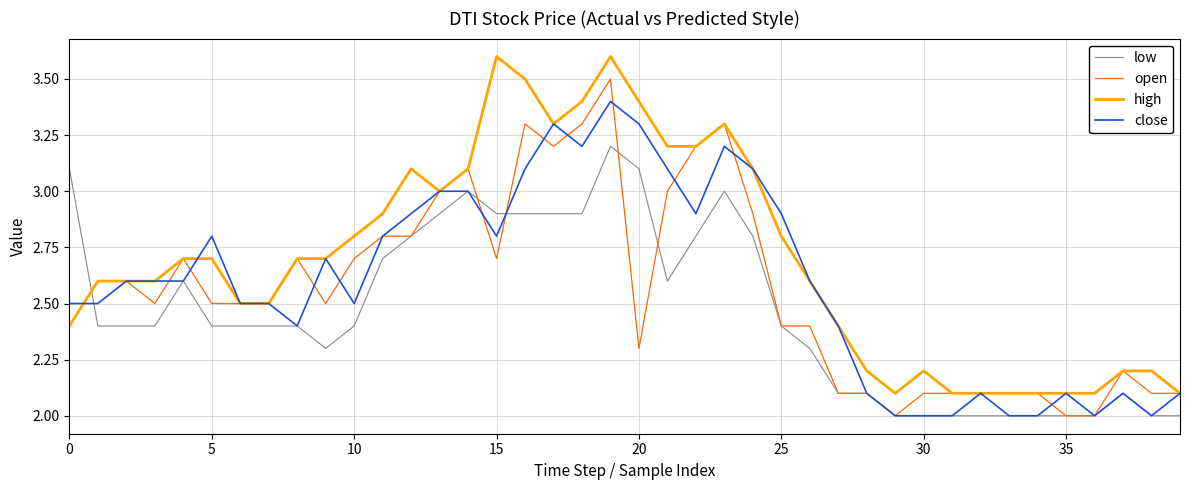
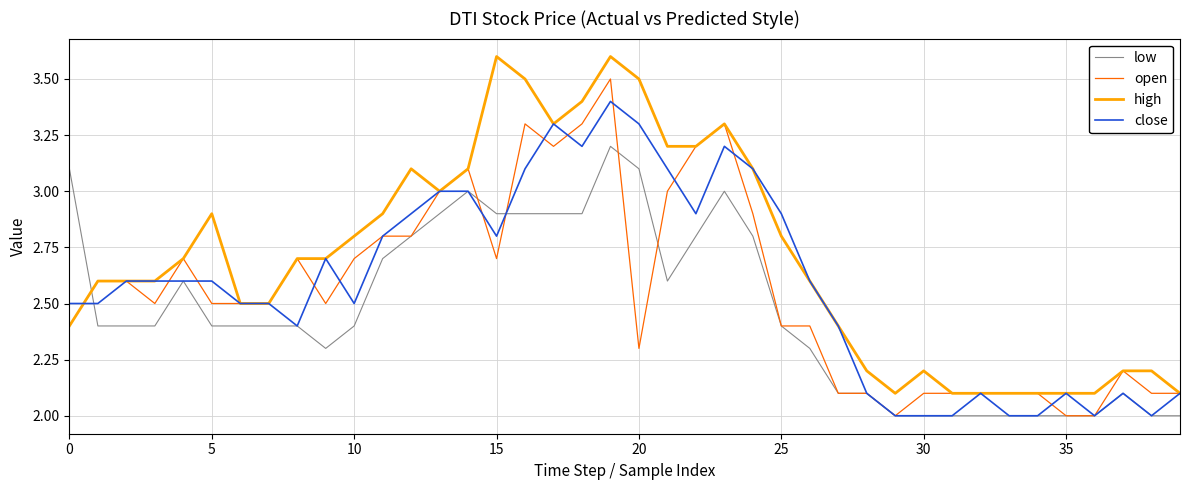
  {
    "low": {
      "0": 3.1,
      "5": 2.4,
      "10": 2.4,
      "15": 2.9,
      "20": 3.1
    },
    "open": {
      "5": 2.5,
      "10": 2.7,
      "15": 2.7,
      "20": 2.3,
      "30": 2.1
    },
    "high": {
-     "5": 2.7,
+     "5": 2.9,
      "10": 2.8,
      "15": 3.6,
-     "20": 3.4,
+     "20": 3.5,
      "25": 2.8,
      "30": 2.2
    },
    "close": {
      "0": 2.5,
-     "5": 2.8,
+     "5": 2.6,
      "10": 2.5,
      "15": 2.8,
      "20": 3.3,
      "25": 2.9
    }
  }
